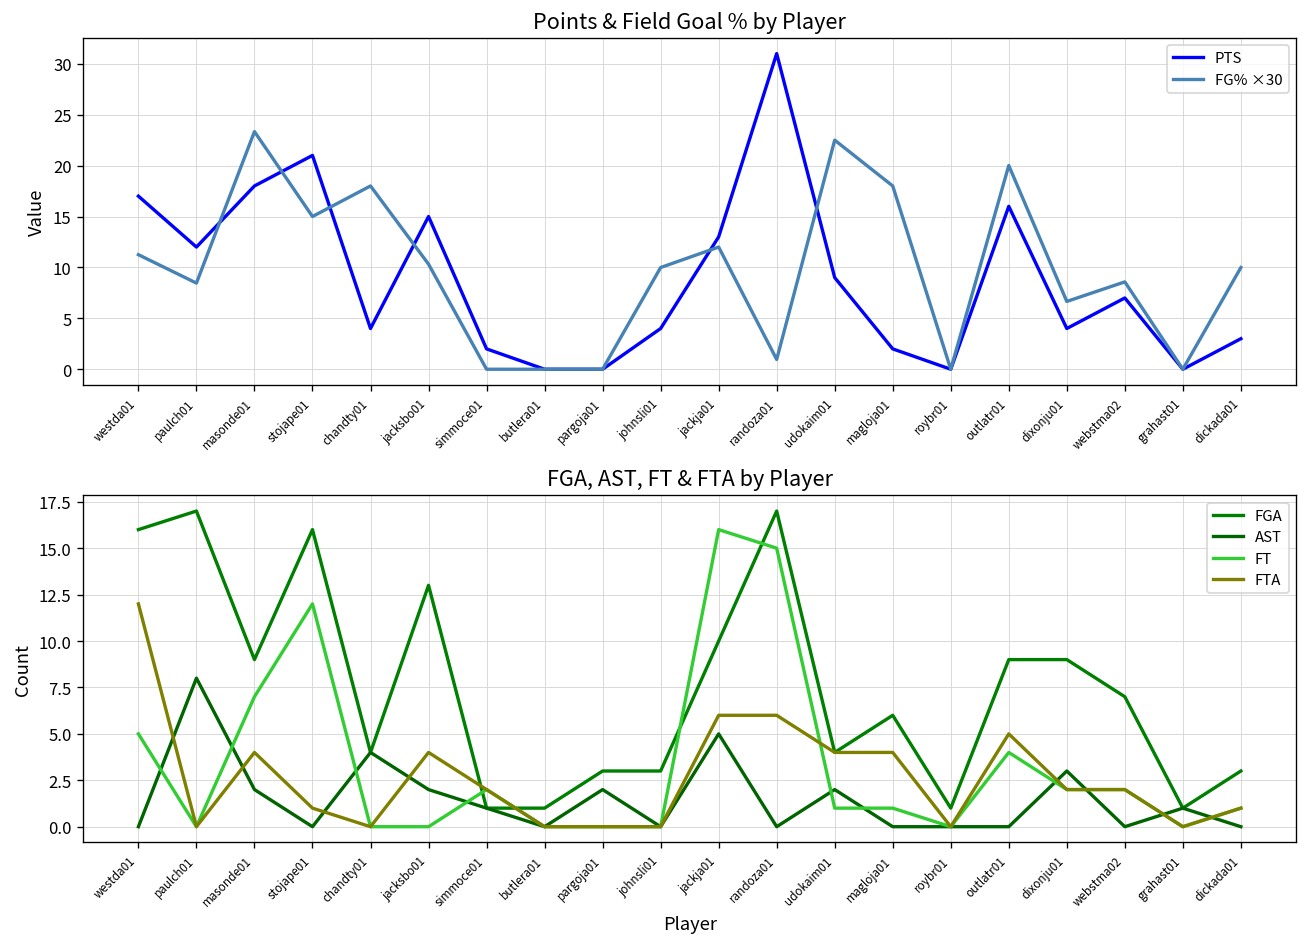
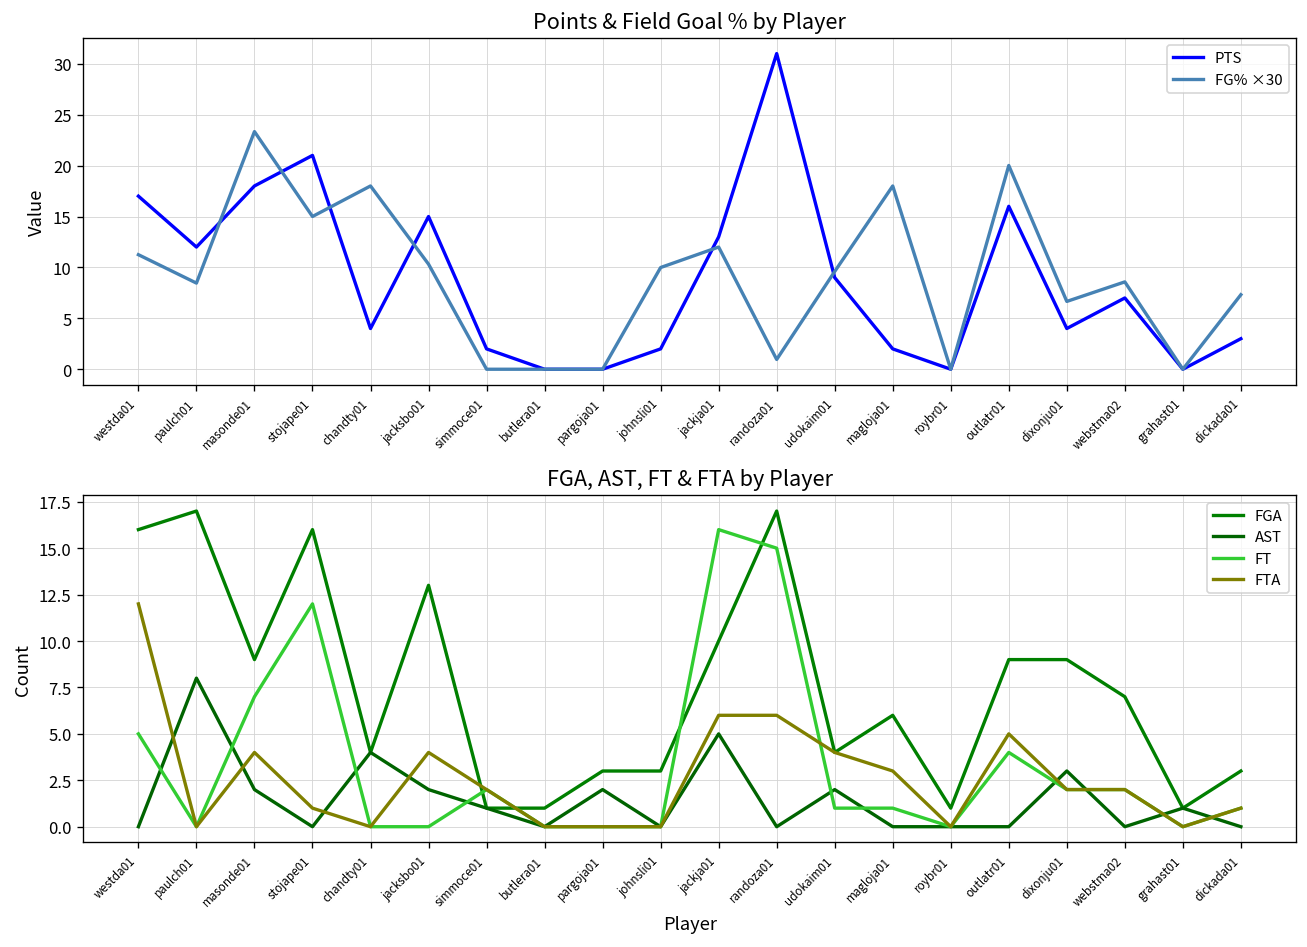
  {
    "Points & Field Goal % by Player": {
      "PTS": {
        "westda01": 17,
        "paulch01": 12,
        "masonde01": 18,
        "stojape01": 21,
        "chandty01": 4,
        "jacksbo01": 15,
        "simmoce01": 2,
-       "johnsli01": 4,
+       "johnsli01": 2,
        "jackja01": 13,
        "randoza01": 31,
        "udokaim01": 9,
        "magloja01": 2,
        "outlatr01": 16,
        "dixonju01": 4,
        "webstma02": 7,
        "dickada01": 3
      },
      "FG% ×30": {
        "westda01": 11,
        "paulch01": 8,
        "masonde01": 23,
        "stojape01": 15,
        "chandty01": 18,
        "jacksbo01": 10,
        "simmoce01": 0,
        "johnsli01": 10,
        "jackja01": 12,
        "randoza01": 1,
-       "udokaim01": 23,
+       "udokaim01": 10,
        "magloja01": 18,
        "outlatr01": 20,
        "dixonju01": 7,
        "webstma02": 9,
-       "dickada01": 10
+       "dickada01": 7
      }
    },
    "FGA, AST, FT & FTA by Player": {
      "FT": {
        "westda01": 5,
        "masonde01": 7,
        "stojape01": 12,
        "jacksbo01": 0,
        "jackja01": 16,
        "randoza01": 15,
        "udokaim01": 1,
        "magloja01": 1,
        "outlatr01": 4
      },
      "FTA": {
        "westda01": 12,
        "masonde01": 4,
        "stojape01": 1,
        "jacksbo01": 4,
        "jackja01": 6,
        "randoza01": 6,
-       "magloja01": 4,
+       "magloja01": 3,
        "outlatr01": 5
      }
    }
  }
